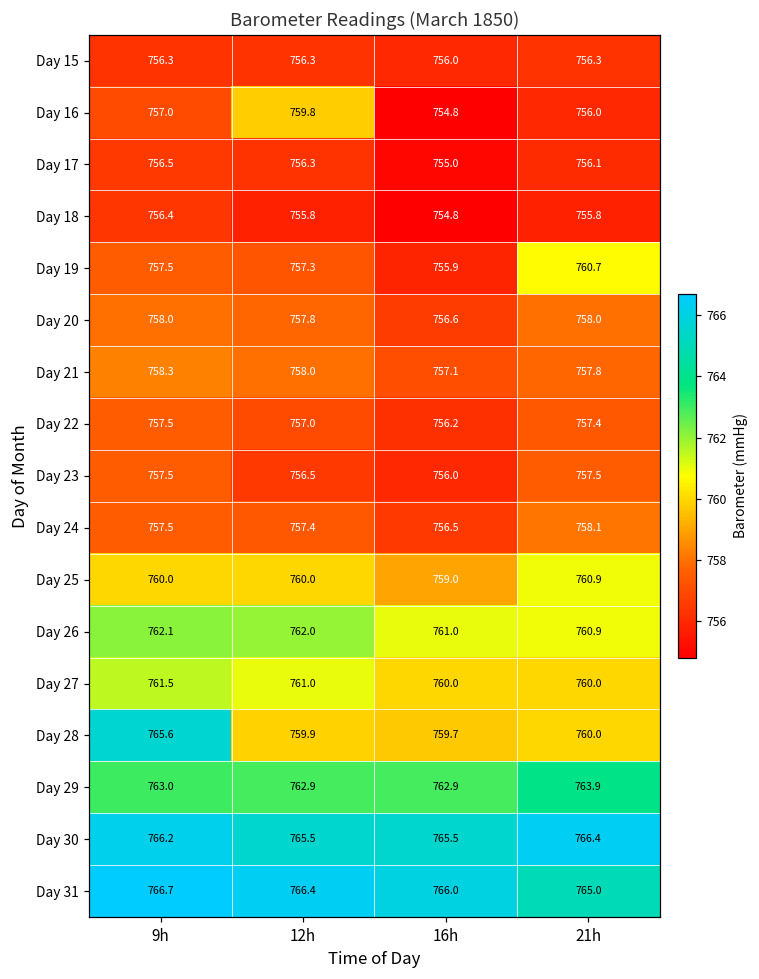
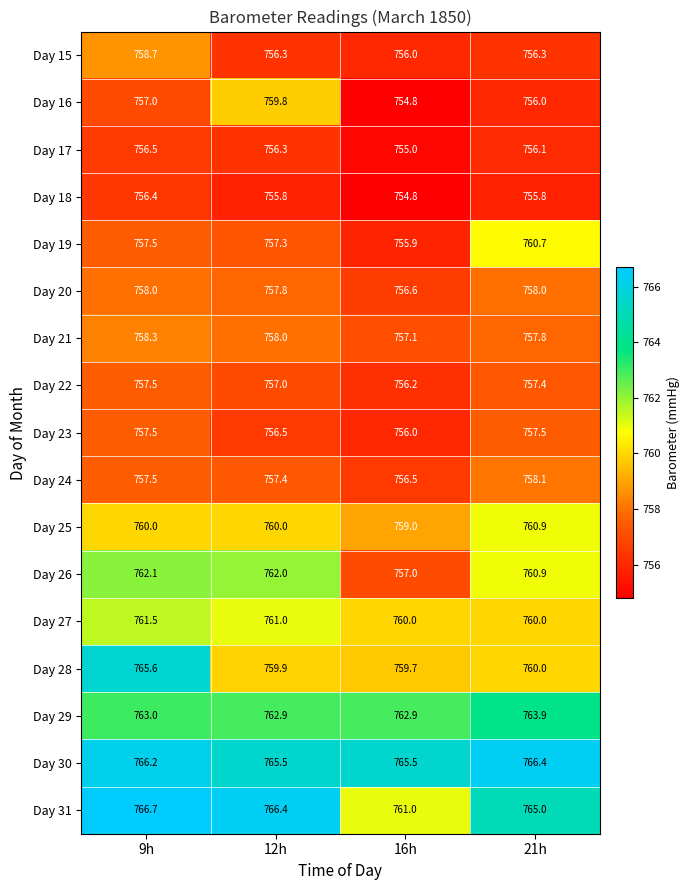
  {
    "Day 15": {
-     "9h": 756.3,
+     "9h": 758.7,
      "12h": 756.3,
      "16h": 756.0,
      "21h": 756.3
    },
    "Day 16": {
      "9h": 757.0,
      "12h": 759.8,
      "16h": 754.8,
      "21h": 756.0
    },
    "Day 17": {
      "9h": 756.5,
      "12h": 756.3,
      "16h": 755.0,
      "21h": 756.1
    },
    "Day 18": {
      "9h": 756.4,
      "12h": 755.8,
      "16h": 754.8,
      "21h": 755.8
    },
    "Day 19": {
      "9h": 757.5,
      "12h": 757.3,
      "16h": 755.9,
      "21h": 760.7
    },
    "Day 20": {
      "9h": 758.0,
      "12h": 757.8,
      "16h": 756.6,
      "21h": 758.0
    },
    "Day 21": {
      "9h": 758.3,
      "12h": 758.0,
      "16h": 757.1,
      "21h": 757.8
    },
    "Day 22": {
      "9h": 757.5,
      "12h": 757.0,
      "16h": 756.2,
      "21h": 757.4
    },
    "Day 23": {
      "9h": 757.5,
      "12h": 756.5,
      "16h": 756.0,
      "21h": 757.5
    },
    "Day 24": {
      "9h": 757.5,
      "12h": 757.4,
      "16h": 756.5,
      "21h": 758.1
    },
    "Day 25": {
      "9h": 760.0,
      "12h": 760.0,
      "16h": 759.0,
      "21h": 760.9
    },
    "Day 26": {
      "9h": 762.1,
      "12h": 762.0,
-     "16h": 761.0,
+     "16h": 757.0,
      "21h": 760.9
    },
    "Day 27": {
      "9h": 761.5,
      "12h": 761.0,
      "16h": 760.0,
      "21h": 760.0
    },
    "Day 28": {
      "9h": 765.6,
      "12h": 759.9,
      "16h": 759.7,
      "21h": 760.0
    },
    "Day 29": {
      "9h": 763.0,
      "12h": 762.9,
      "16h": 762.9,
      "21h": 763.9
    },
    "Day 30": {
      "9h": 766.2,
      "12h": 765.5,
      "16h": 765.5,
      "21h": 766.4
    },
    "Day 31": {
      "9h": 766.7,
      "12h": 766.4,
-     "16h": 766.0,
+     "16h": 761.0,
      "21h": 765.0
    }
  }
